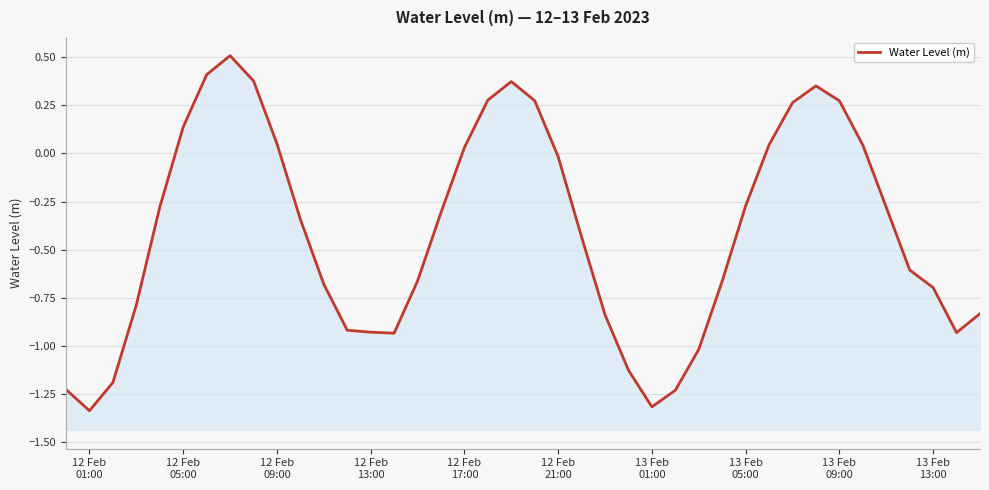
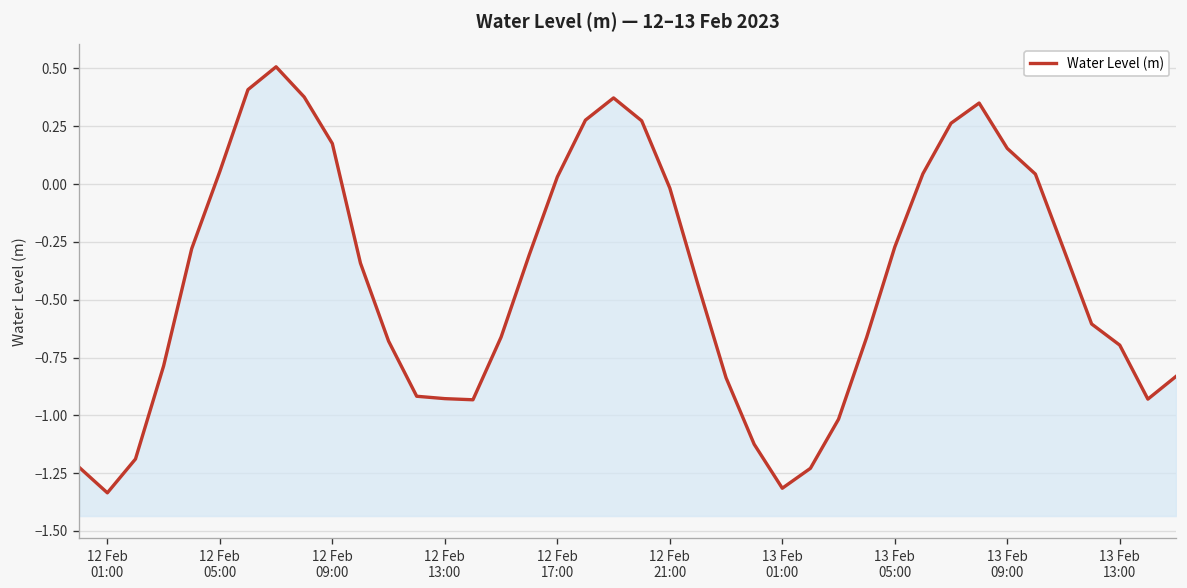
  {
    "12 Feb 01:00": -1.34,
-   "12 Feb 05:00": 0.14,
-   "12 Feb 09:00": 0.05,
+   "12 Feb 05:00": 0.05,
+   "12 Feb 09:00": 0.18,
    "12 Feb 13:00": -0.93,
    "12 Feb 17:00": 0.03,
    "12 Feb 21:00": -0.02,
    "13 Feb 01:00": -1.32,
    "13 Feb 05:00": -0.27,
-   "13 Feb 09:00": 0.27,
+   "13 Feb 09:00": 0.15,
    "13 Feb 13:00": -0.70
  }
